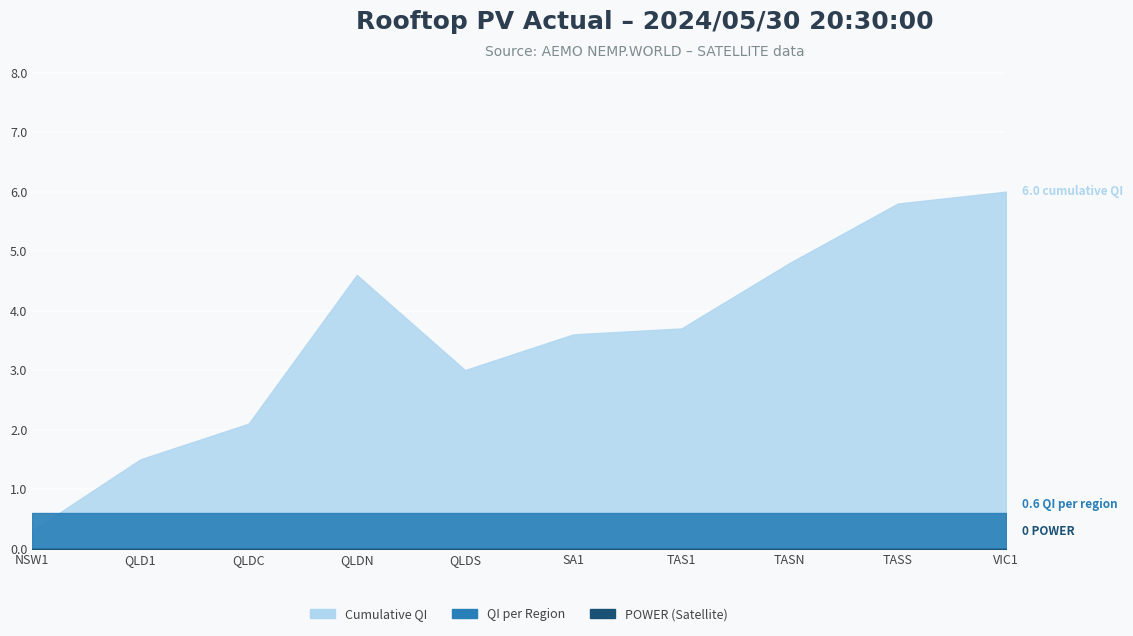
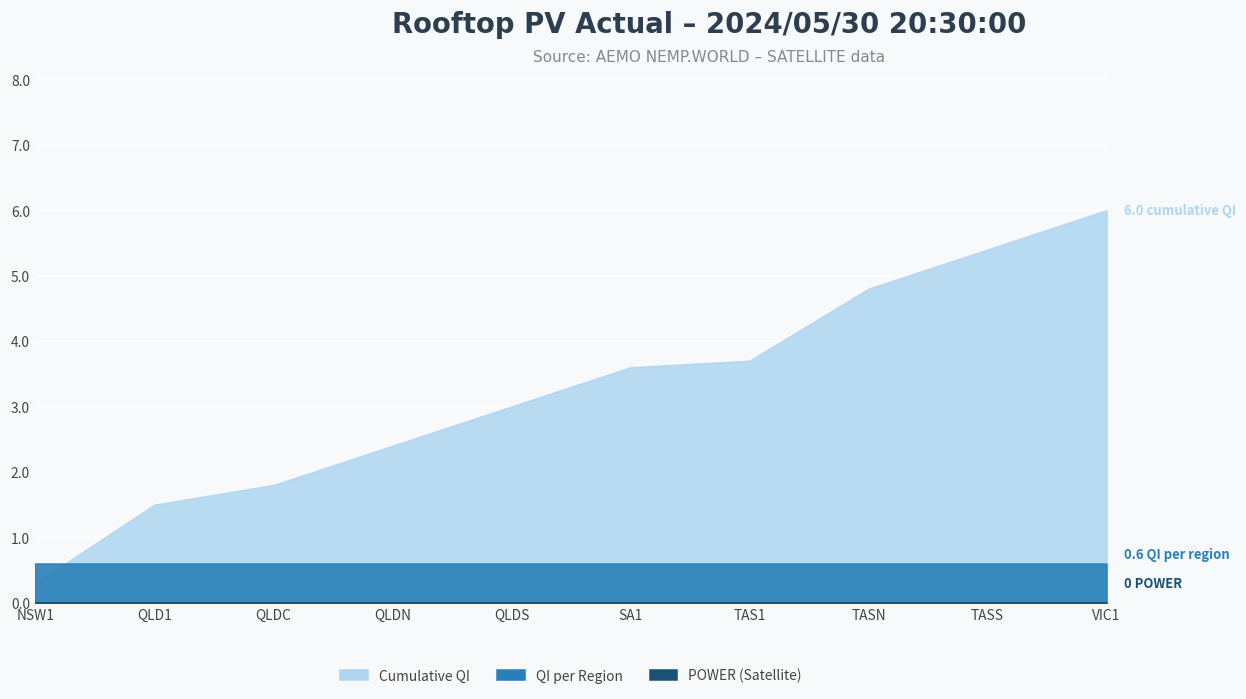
  {
    "Cumulative QI": {
      "NSW1": 0.3,
      "QLD1": 1.5,
-     "QLDC": 2.1,
-     "QLDN": 4.6,
+     "QLDC": 1.8,
+     "QLDN": 2.4,
      "QLDS": 3.0,
      "SA1": 3.6,
      "TAS1": 3.7,
      "TASN": 4.8,
-     "TASS": 5.8
+     "TASS": 5.4
    },
    "QI per Region": {
      "VIC1": 0.6
    },
    "POWER (Satellite)": {
      "VIC1": 0
    }
  }
